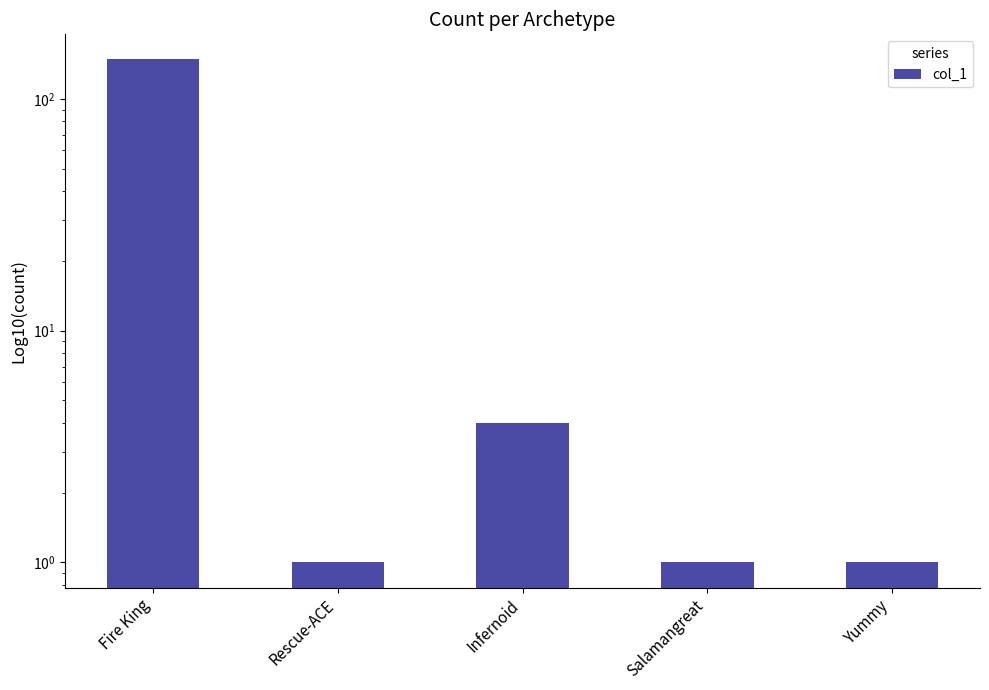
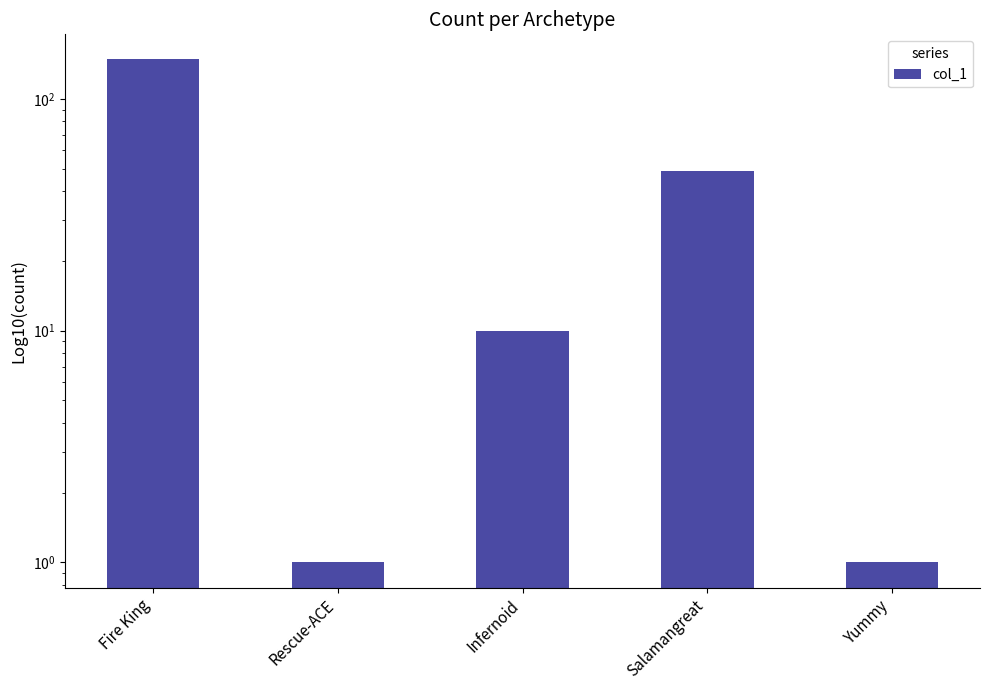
  {
    "Fire King": 150,
    "Rescue-ACE": 1,
-   "Infernoid": 4,
-   "Salamangreat": 1,
+   "Infernoid": 10,
+   "Salamangreat": 49,
    "Yummy": 1
  }
